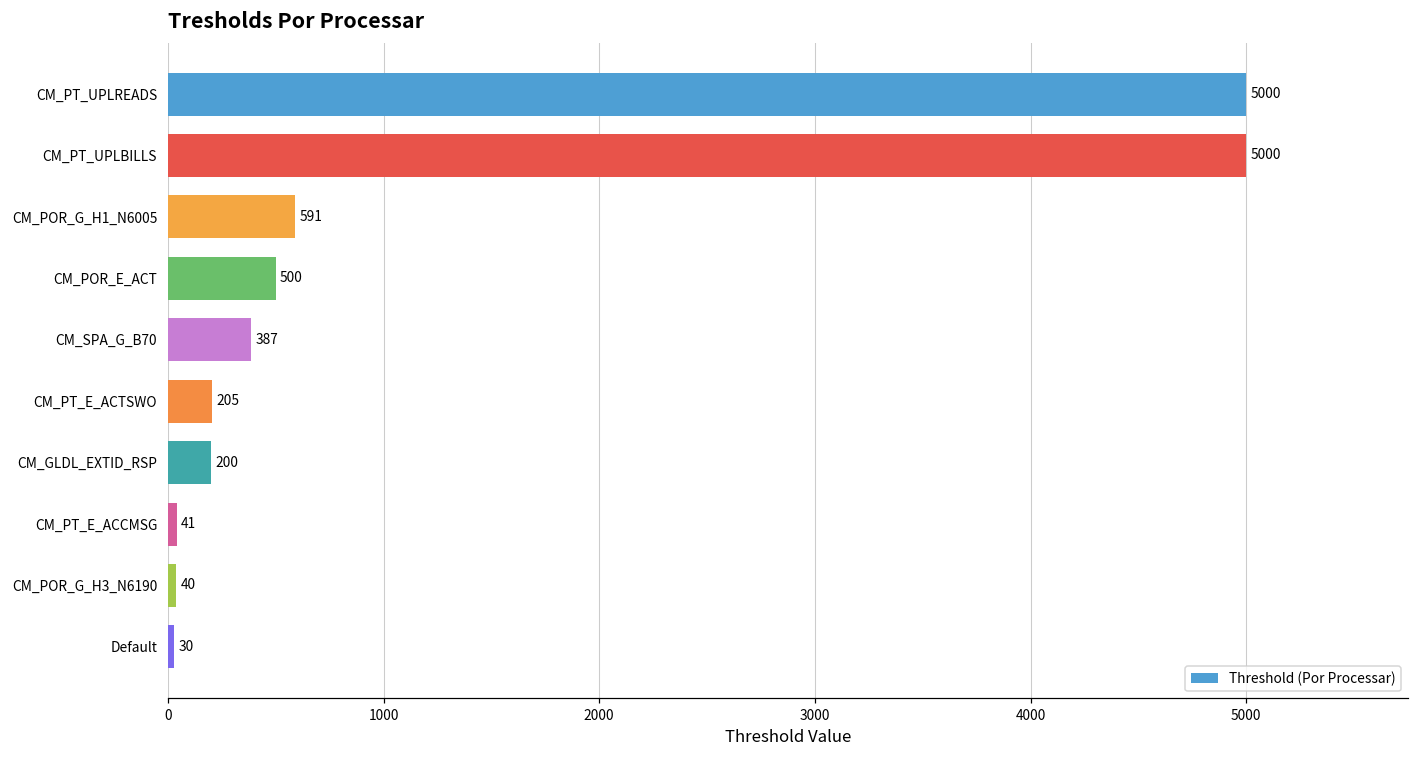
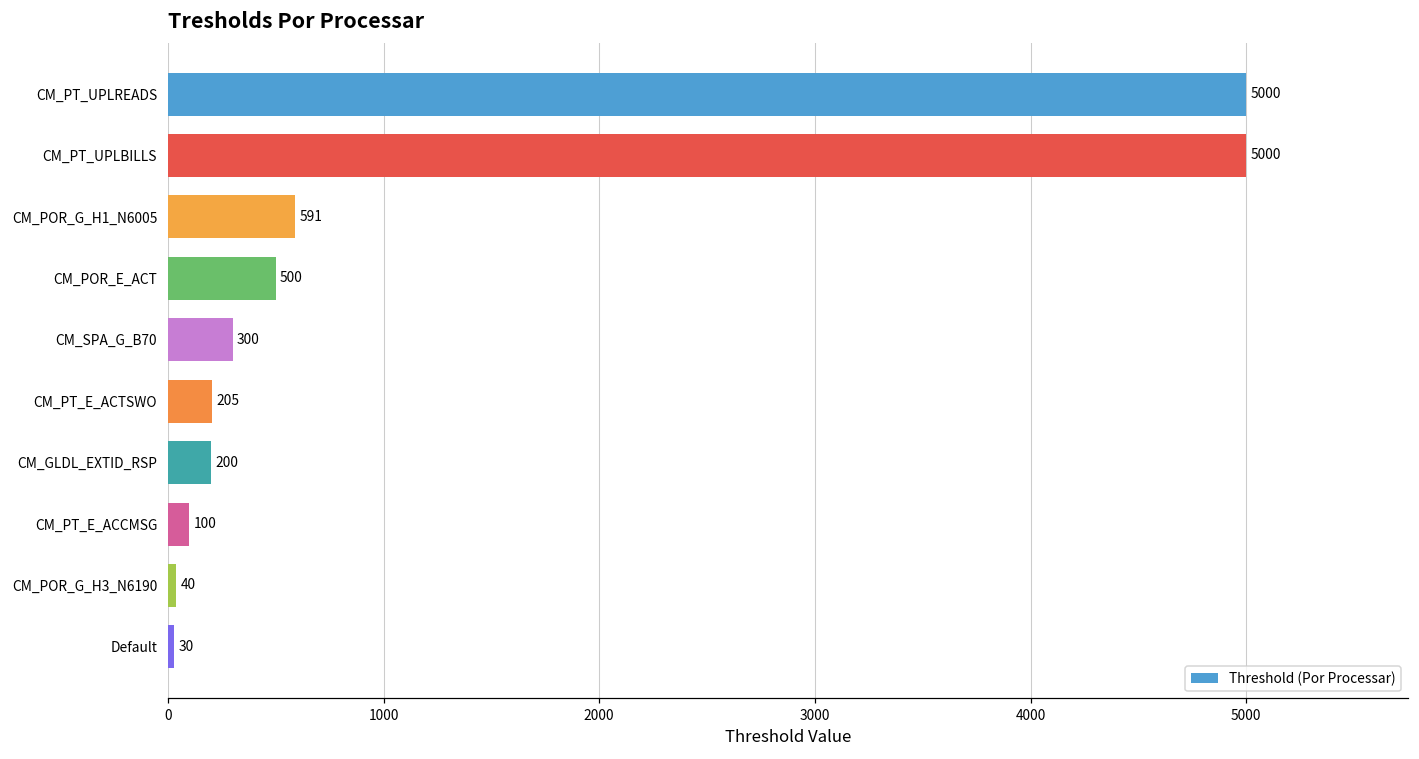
  {
    "CM_PT_UPLREADS": 5000,
    "CM_PT_UPLBILLS": 5000,
    "CM_POR_G_H1_N6005": 591,
    "CM_POR_E_ACT": 500,
-   "CM_SPA_G_B70": 387,
+   "CM_SPA_G_B70": 300,
    "CM_PT_E_ACTSWO": 205,
    "CM_GLDL_EXTID_RSP": 200,
-   "CM_PT_E_ACCMSG": 41,
+   "CM_PT_E_ACCMSG": 100,
    "CM_POR_G_H3_N6190": 40,
    "Default": 30
  }
